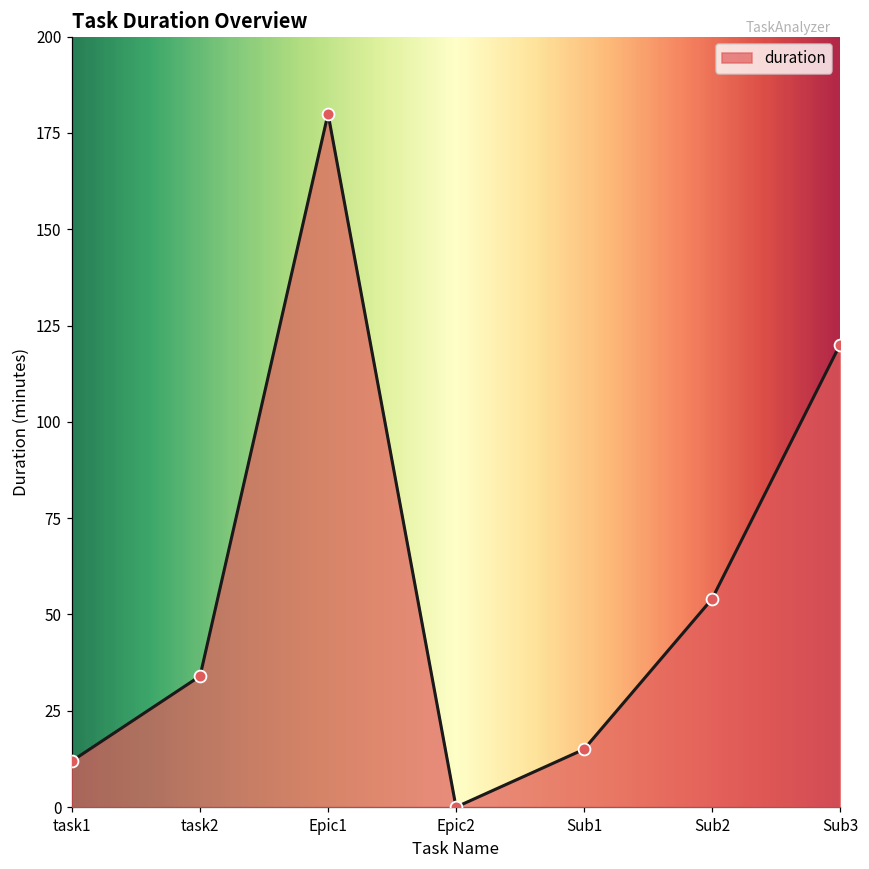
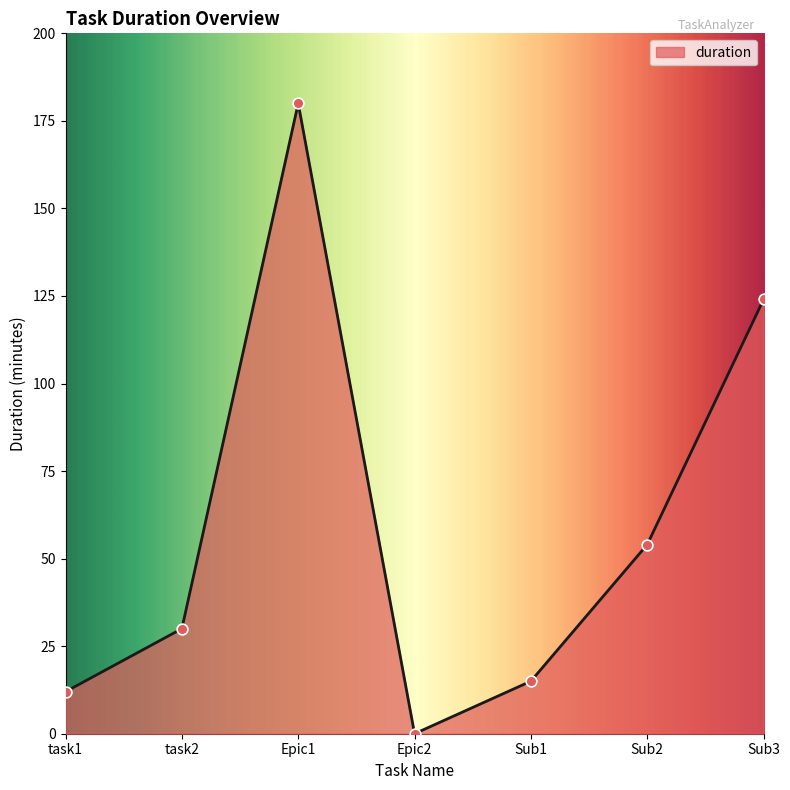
  {
    "task1": 12,
-   "task2": 34,
+   "task2": 30,
    "Epic1": 180,
    "Epic2": 0,
    "Sub1": 15,
    "Sub2": 54,
-   "Sub3": 120
+   "Sub3": 124
  }
